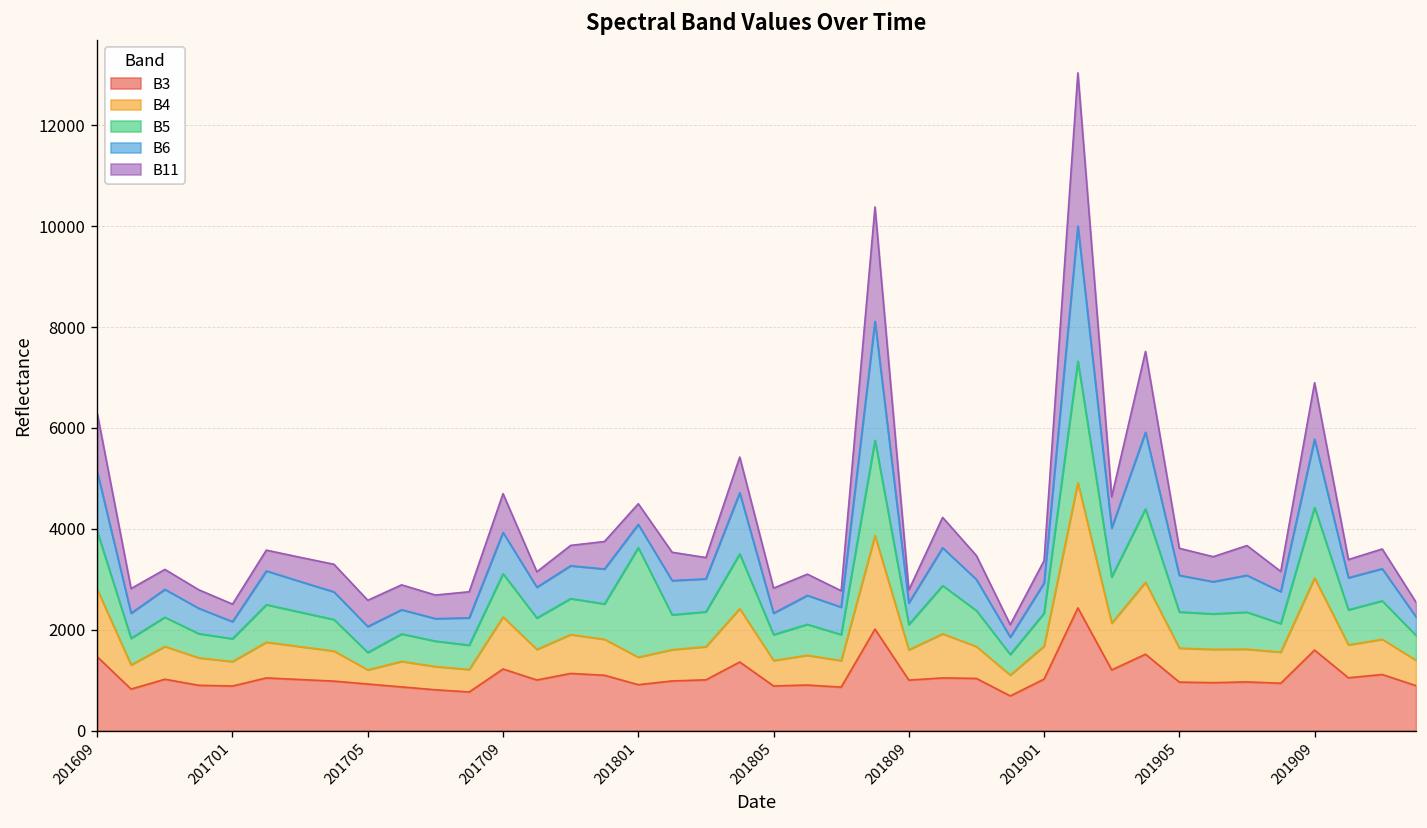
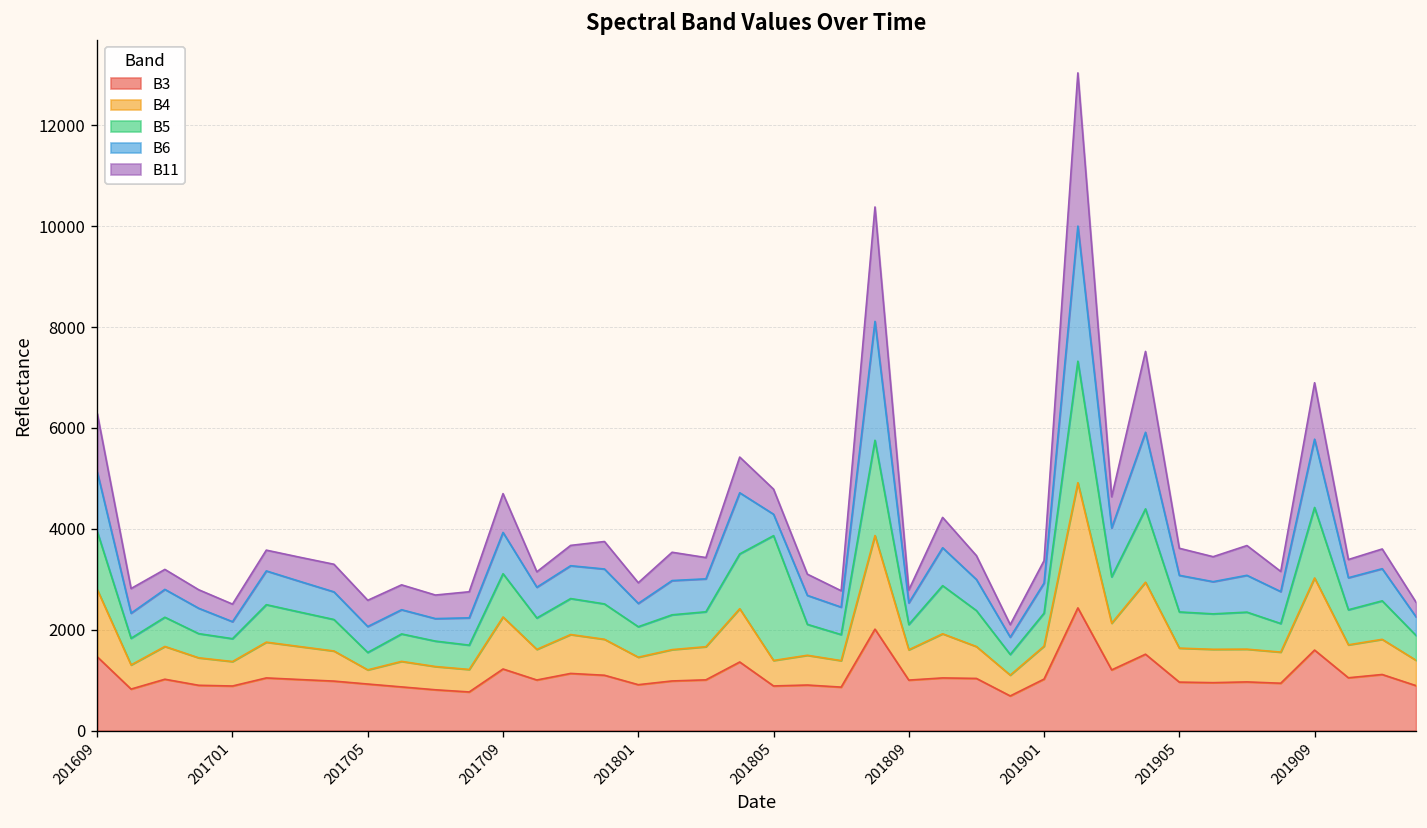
  {
    "B3": {
      "201609": 1500,
      "201701": 900,
      "201705": 900,
      "201709": 1200,
      "201801": 900,
      "201805": 900,
      "201809": 1000,
      "201901": 1000,
      "201905": 1000,
      "201909": 1600
    },
    "B4": {
      "201609": 1300,
      "201701": 500,
      "201705": 300,
      "201709": 1000,
      "201801": 500,
      "201805": 500,
      "201809": 600,
      "201901": 700,
      "201905": 700,
      "201909": 1400
    },
    "B5": {
      "201609": 1200,
      "201701": 500,
      "201705": 300,
      "201709": 900,
-     "201801": 2200,
-     "201805": 500,
+     "201801": 600,
+     "201805": 2500,
      "201809": 500,
      "201901": 700,
      "201905": 700,
      "201909": 1400
    },
    "B6": {
      "201609": 1200,
      "201701": 300,
      "201705": 500,
      "201709": 800,
      "201801": 500,
      "201805": 400,
      "201809": 400,
      "201901": 600,
      "201905": 700,
      "201909": 1400
    },
    "B11": {
      "201609": 1200,
      "201701": 300,
      "201705": 500,
      "201709": 800,
      "201801": 400,
      "201805": 500,
      "201809": 300,
      "201901": 400,
      "201905": 500,
      "201909": 1100
    }
  }
